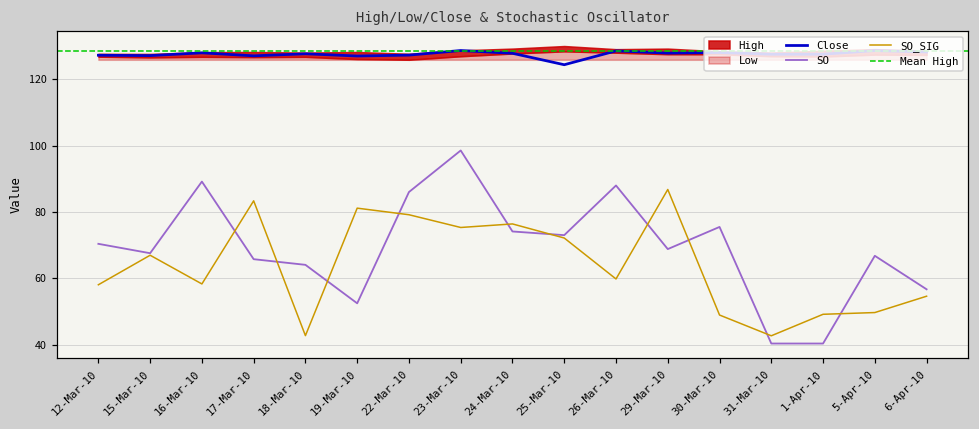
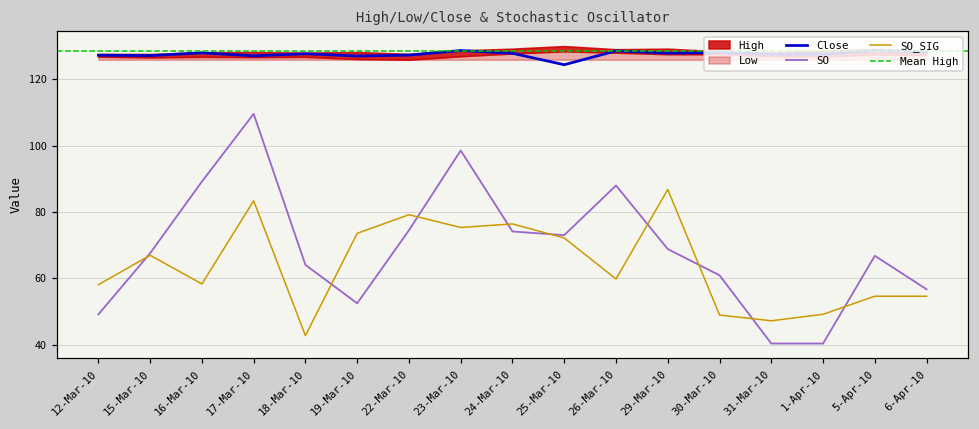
  {
    "Close": {
      "19-Mar-10": 127,
      "25-Mar-10": 124
    },
    "SO": {
-     "12-Mar-10": 70,
+     "12-Mar-10": 49,
      "16-Mar-10": 89,
-     "17-Mar-10": 66,
+     "17-Mar-10": 110,
      "18-Mar-10": 64,
      "19-Mar-10": 53,
-     "22-Mar-10": 86,
+     "22-Mar-10": 75,
      "23-Mar-10": 99,
      "24-Mar-10": 74,
      "25-Mar-10": 73,
      "26-Mar-10": 88,
      "29-Mar-10": 69,
-     "30-Mar-10": 76,
+     "30-Mar-10": 61,
      "31-Mar-10": 40,
      "1-Apr-10": 40,
      "5-Apr-10": 67,
      "6-Apr-10": 57
    },
    "SO_SIG": {
      "12-Mar-10": 58,
      "16-Mar-10": 58,
      "17-Mar-10": 83,
      "18-Mar-10": 43,
-     "19-Mar-10": 81,
+     "19-Mar-10": 74,
      "22-Mar-10": 79,
      "23-Mar-10": 75,
      "24-Mar-10": 76,
      "25-Mar-10": 72,
      "26-Mar-10": 60,
      "29-Mar-10": 87,
      "30-Mar-10": 49,
-     "31-Mar-10": 43,
+     "31-Mar-10": 47,
      "1-Apr-10": 49,
-     "5-Apr-10": 50,
+     "5-Apr-10": 55,
      "6-Apr-10": 55
    }
  }
